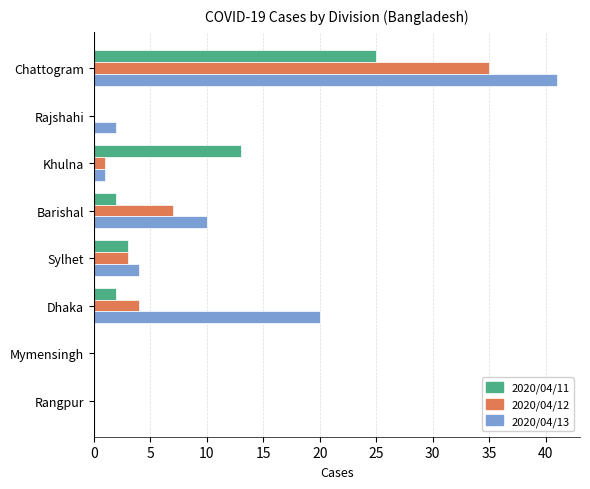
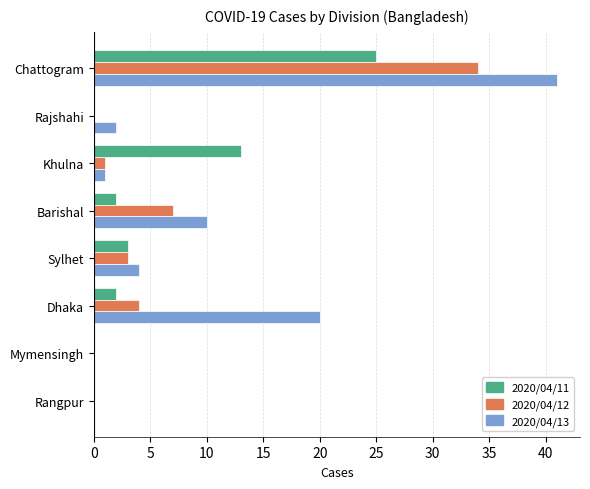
  {
    "2020/04/11": {
      "Chattogram": 25,
      "Rajshahi": 0,
      "Khulna": 13,
      "Barishal": 2,
      "Sylhet": 3,
      "Dhaka": 2,
      "Mymensingh": 0,
      "Rangpur": 0
    },
    "2020/04/12": {
-     "Chattogram": 35,
+     "Chattogram": 34,
      "Rajshahi": 0,
      "Khulna": 1,
      "Barishal": 7,
      "Sylhet": 3,
      "Dhaka": 4,
      "Mymensingh": 0,
      "Rangpur": 0
    },
    "2020/04/13": {
      "Chattogram": 41,
      "Rajshahi": 2,
      "Khulna": 1,
      "Barishal": 10,
      "Sylhet": 4,
      "Dhaka": 20,
      "Mymensingh": 0,
      "Rangpur": 0
    }
  }
